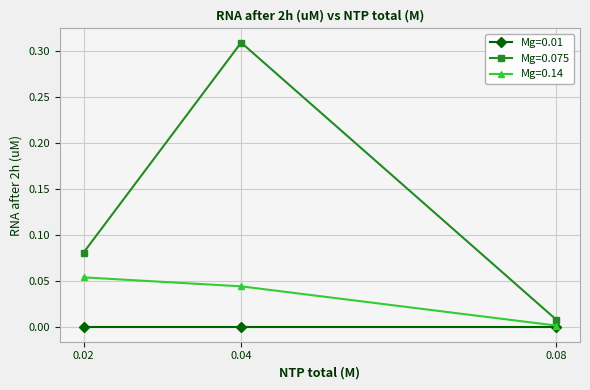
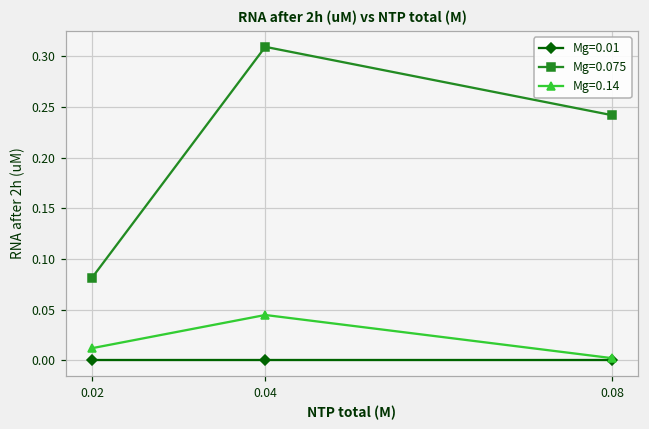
  {
    "Mg=0.01": {
      "0.02": 0.00,
      "0.04": 0.00
    },
    "Mg=0.075": {
      "0.02": 0.08,
      "0.04": 0.31,
-     "0.08": 0.01
+     "0.08": 0.24
    },
    "Mg=0.14": {
-     "0.02": 0.05,
+     "0.02": 0.01,
      "0.04": 0.04
    }
  }
